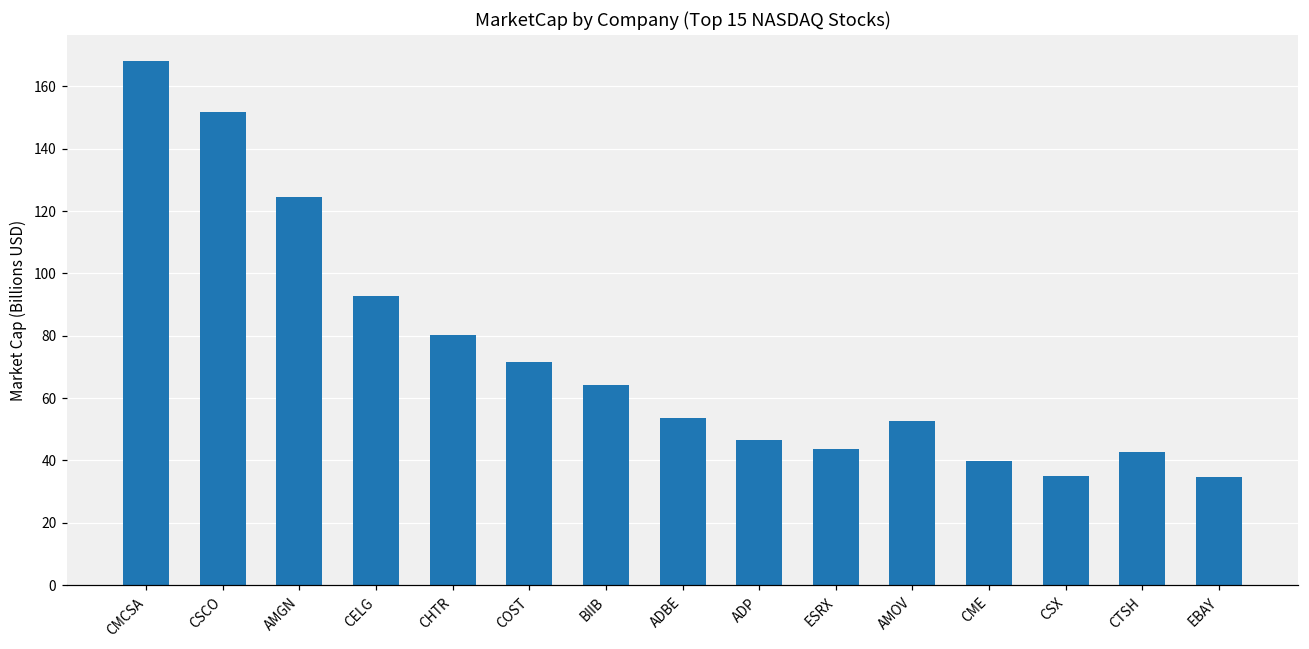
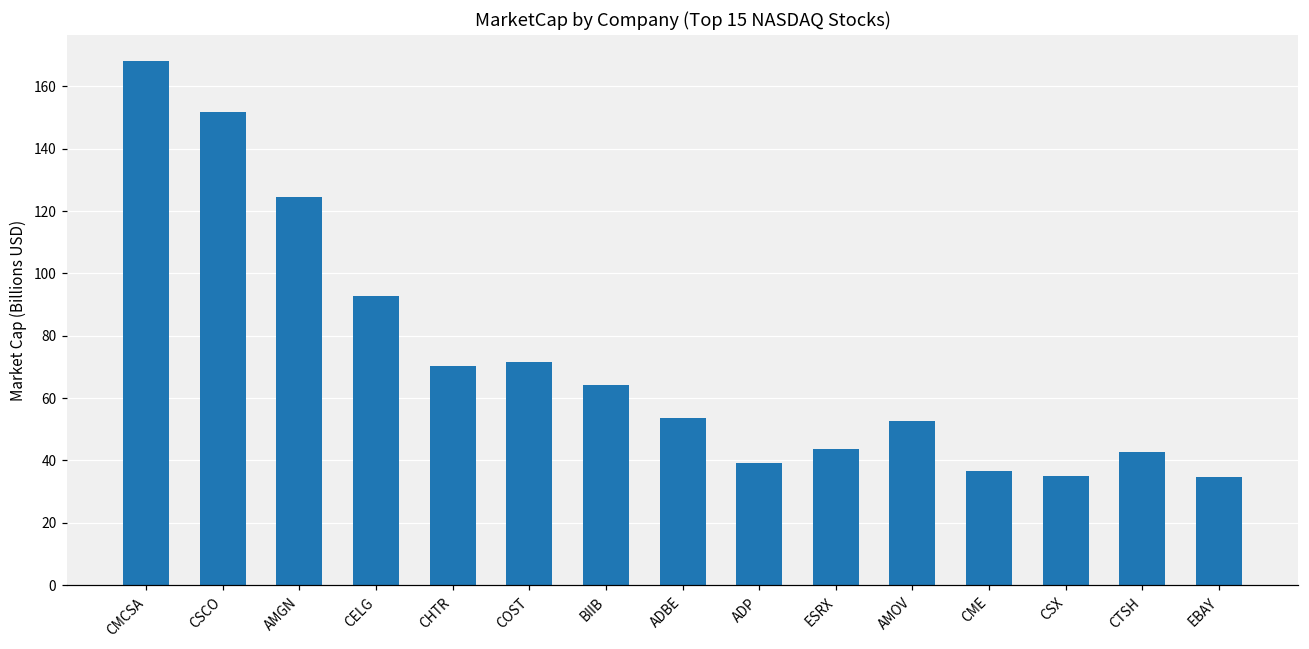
  {
    "CMCSA": 168,
    "CSCO": 152,
    "AMGN": 125,
    "CELG": 93,
-   "CHTR": 80,
+   "CHTR": 70,
    "COST": 72,
    "BIIB": 64,
    "ADBE": 54,
-   "ADP": 47,
+   "ADP": 39,
    "ESRX": 44,
    "AMOV": 53,
-   "CME": 40,
+   "CME": 37,
    "CSX": 35,
    "CTSH": 43,
    "EBAY": 35
  }
